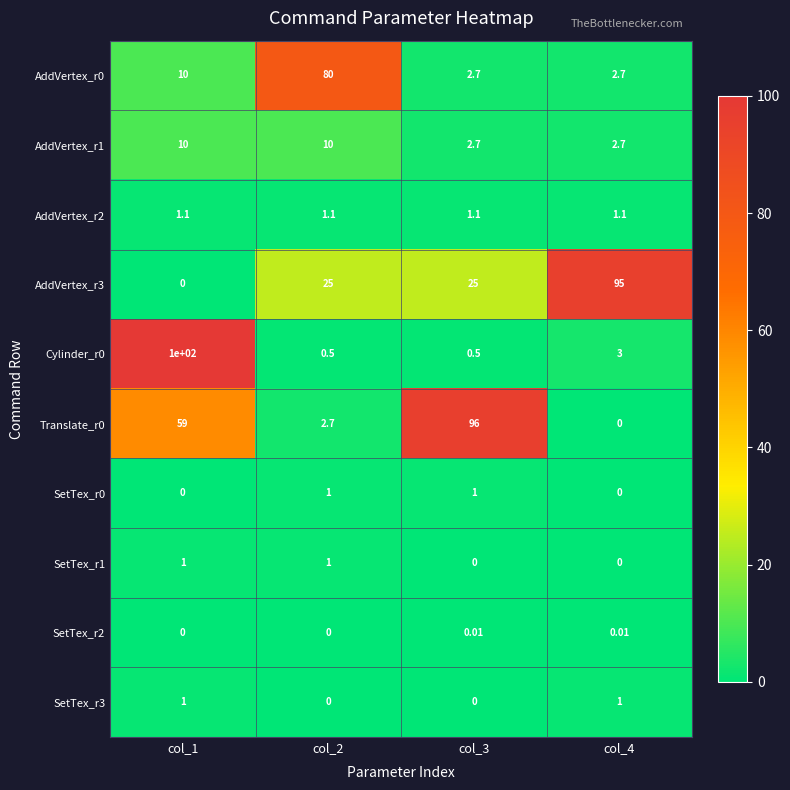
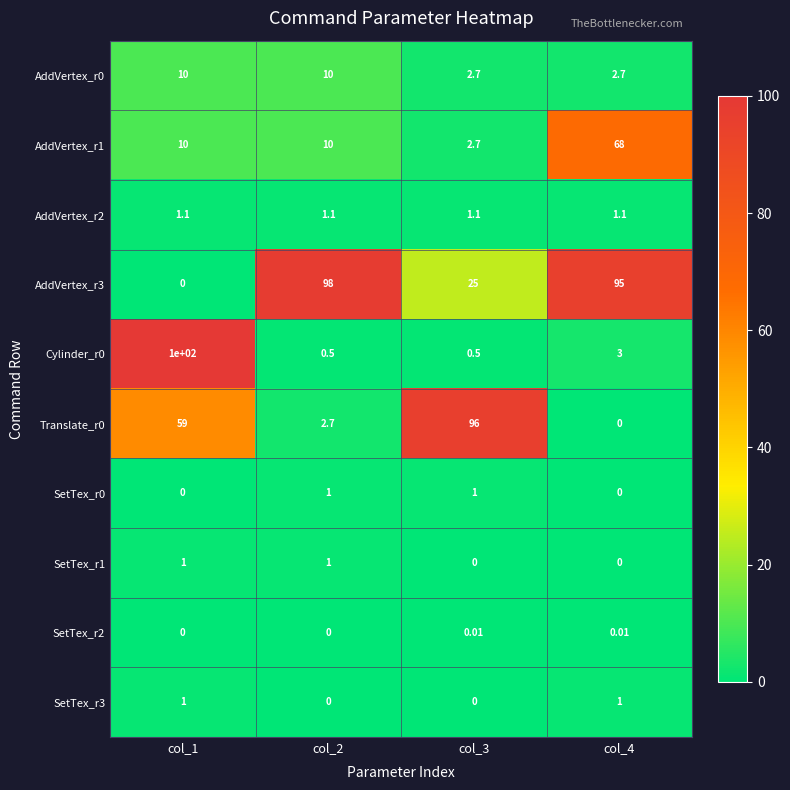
  {
    "AddVertex_r0": {
      "col_1": "10",
-     "col_2": "80",
+     "col_2": "10",
      "col_3": "2.7",
      "col_4": "2.7"
    },
    "AddVertex_r1": {
      "col_1": "10",
      "col_2": "10",
      "col_3": "2.7",
-     "col_4": "2.7"
+     "col_4": "68"
    },
    "AddVertex_r2": {
      "col_1": "1.1",
      "col_2": "1.1",
      "col_3": "1.1",
      "col_4": "1.1"
    },
    "AddVertex_r3": {
      "col_1": "0",
-     "col_2": "25",
+     "col_2": "98",
      "col_3": "25",
      "col_4": "95"
    },
    "Cylinder_r0": {
      "col_1": "1e+02",
      "col_2": "0.5",
      "col_3": "0.5",
      "col_4": "3"
    },
    "Translate_r0": {
      "col_1": "59",
      "col_2": "2.7",
      "col_3": "96",
      "col_4": "0"
    },
    "SetTex_r0": {
      "col_1": "0",
      "col_2": "1",
      "col_3": "1",
      "col_4": "0"
    },
    "SetTex_r1": {
      "col_1": "1",
      "col_2": "1",
      "col_3": "0",
      "col_4": "0"
    },
    "SetTex_r2": {
      "col_1": "0",
      "col_2": "0",
      "col_3": "0.01",
      "col_4": "0.01"
    },
    "SetTex_r3": {
      "col_1": "1",
      "col_2": "0",
      "col_3": "0",
      "col_4": "1"
    }
  }
